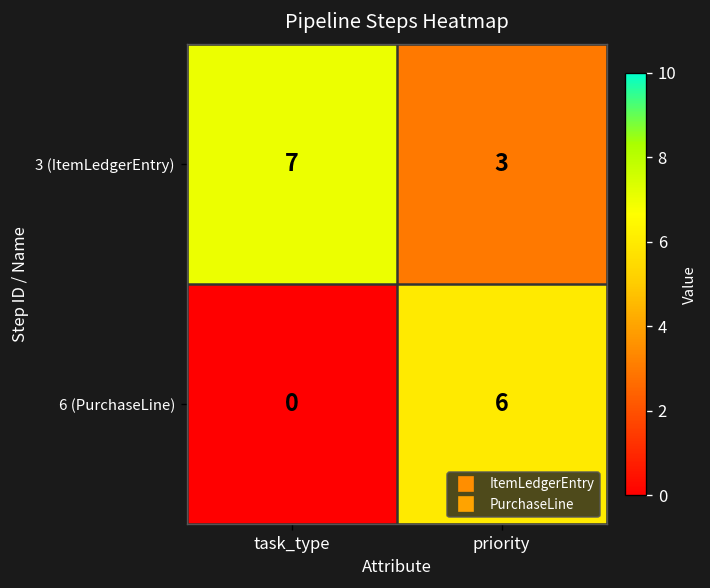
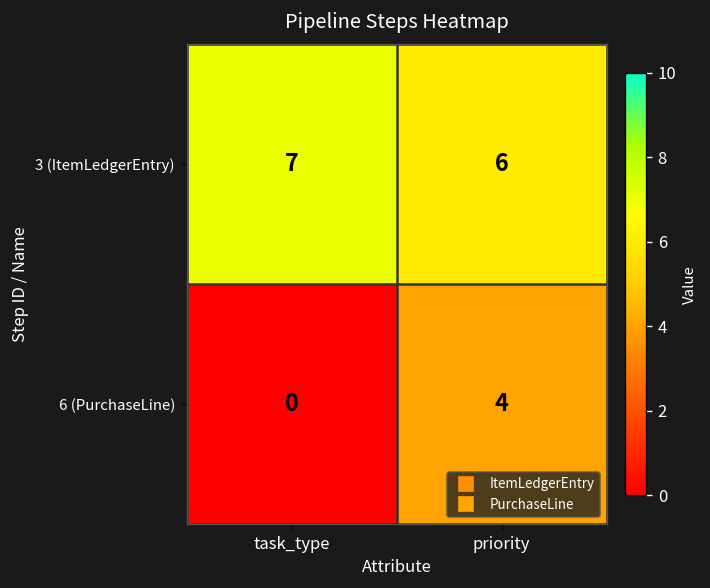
  {
    "3 (ItemLedgerEntry)": {
      "task_type": 7,
-     "priority": 3
+     "priority": 6
    },
    "6 (PurchaseLine)": {
      "task_type": 0,
-     "priority": 6
+     "priority": 4
    }
  }
